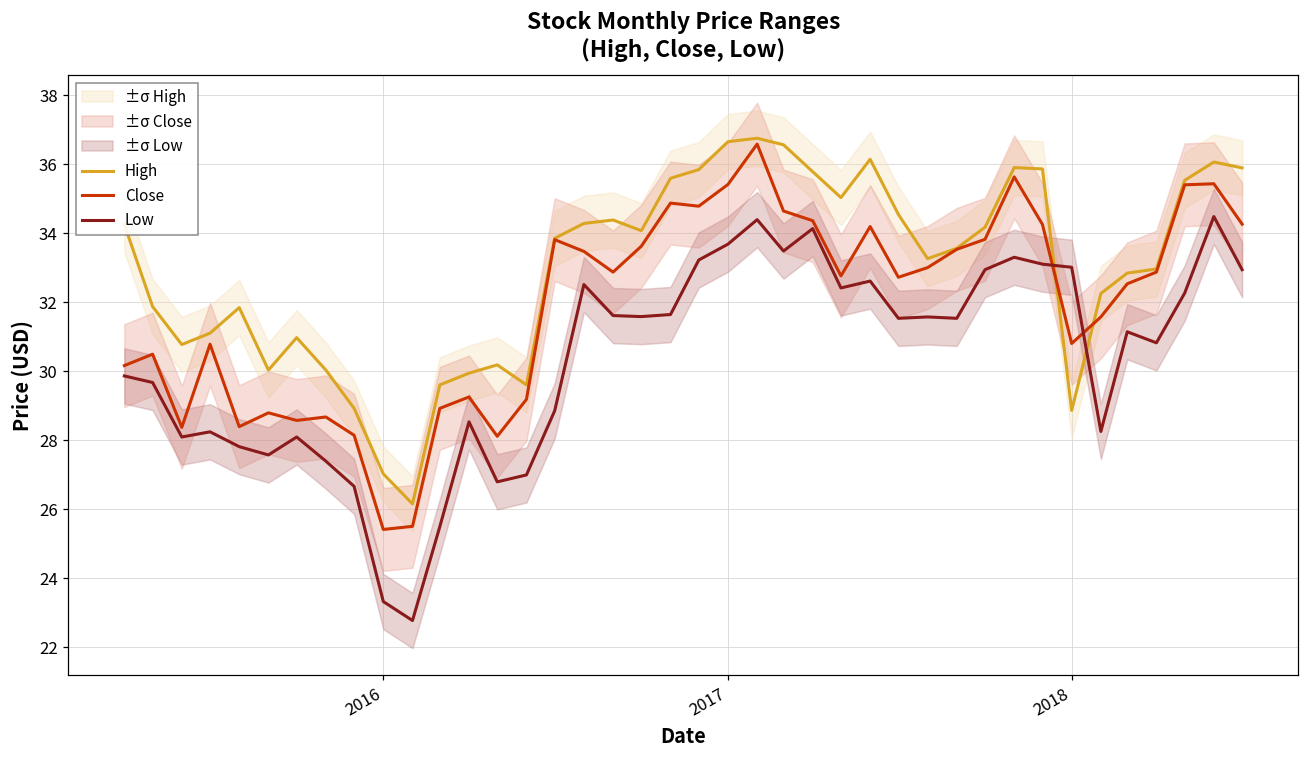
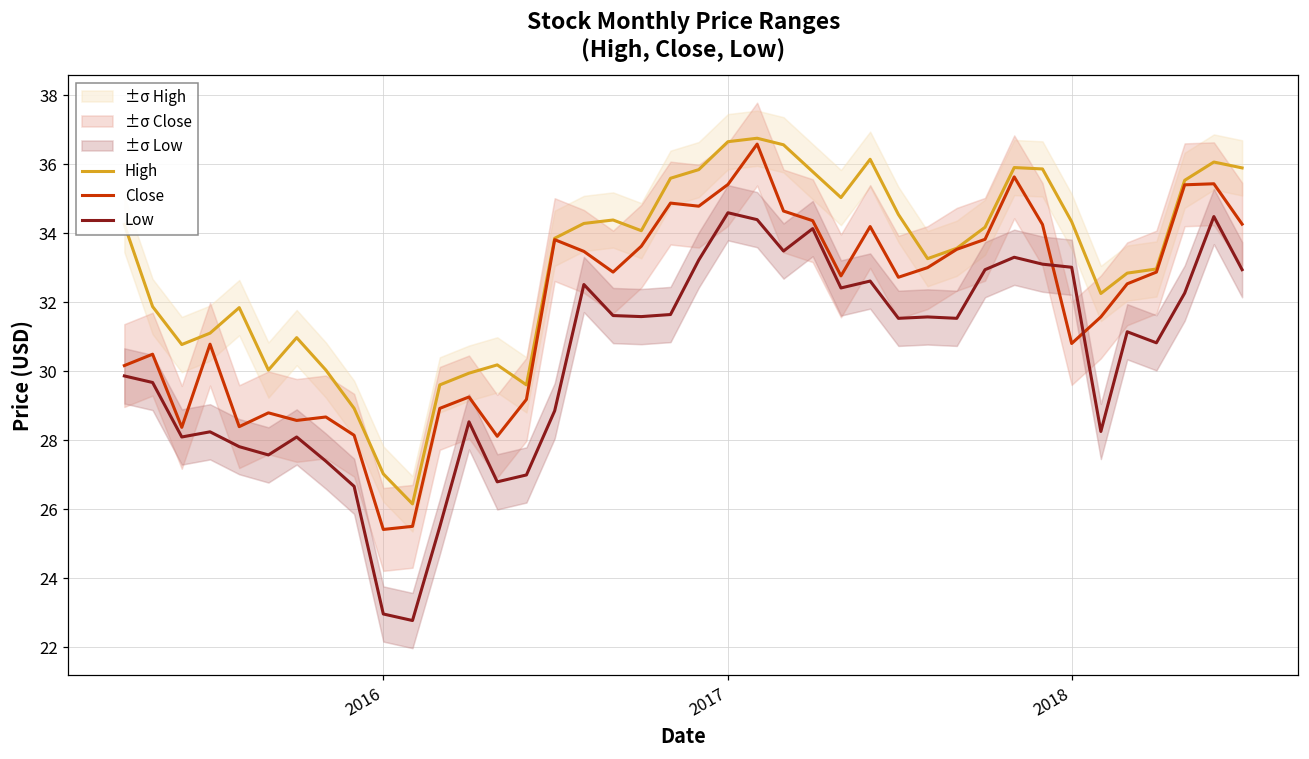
  {
    "High": {
      "2016": 27.0,
-     "2018": 28.9
+     "2018": 34.3
    },
    "Close": {
      "2016": 25.4,
      "2018": 30.8
    },
    "Low": {
-     "2016": 23.3,
-     "2017": 33.7,
+     "2016": 23.0,
+     "2017": 34.6,
      "2018": 33.0
    }
  }
